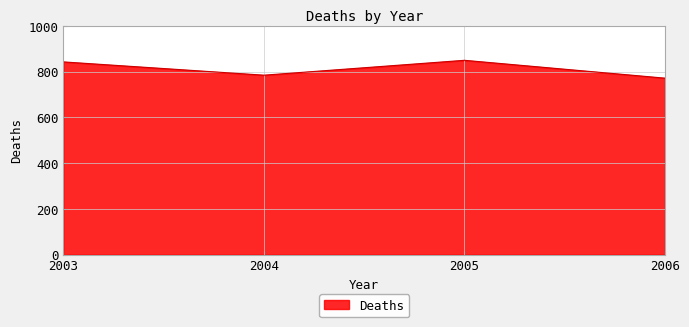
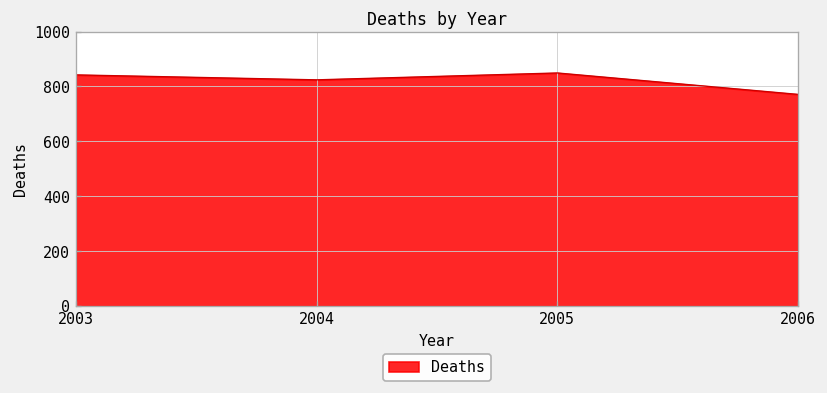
  {
    "2003": 840,
-   "2004": 780,
+   "2004": 820,
    "2005": 850,
    "2006": 770
  }
